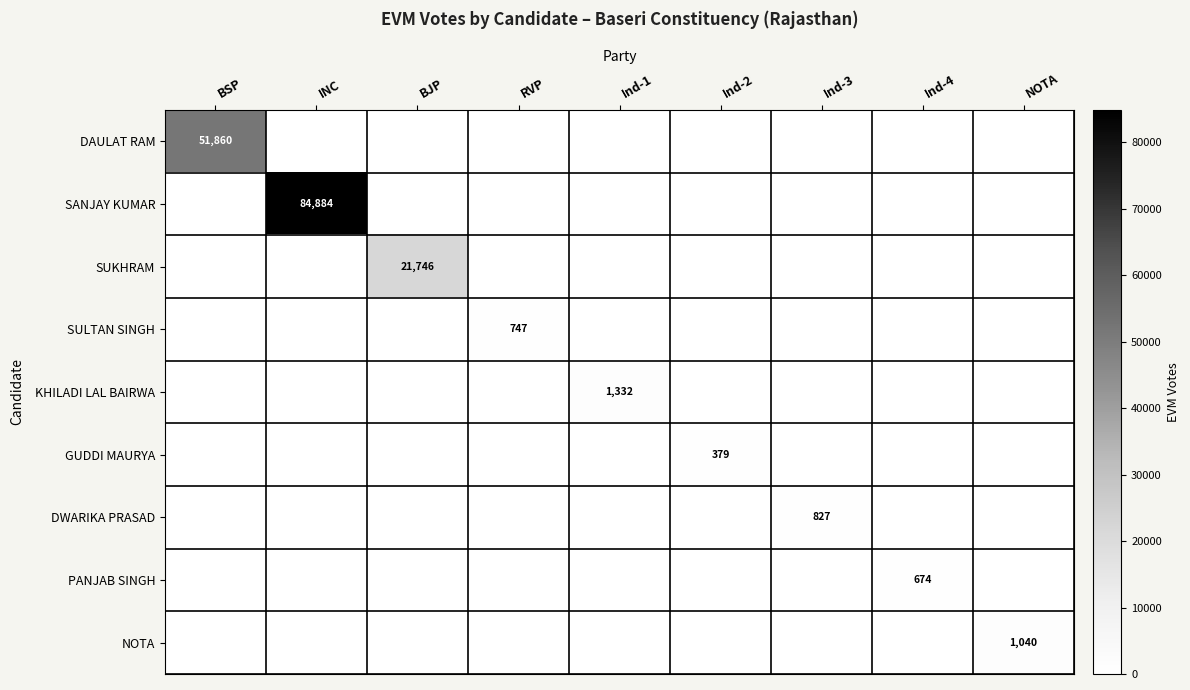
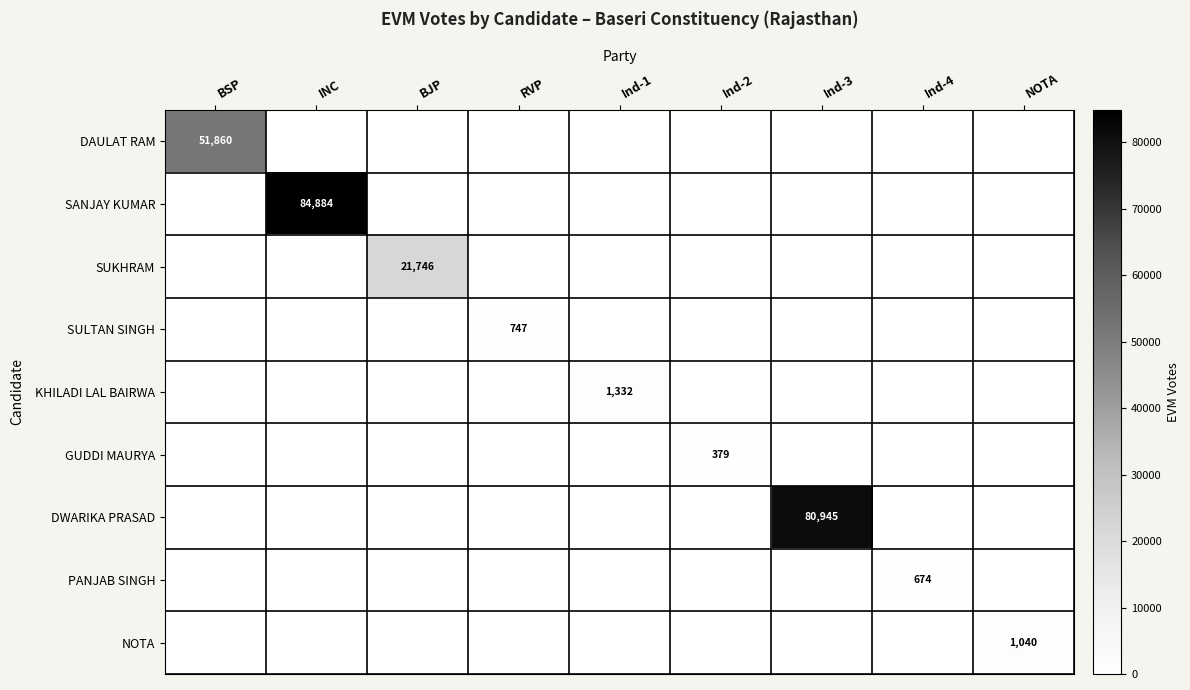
  {
    "DAULAT RAM": {
      "BSP": "51,860"
    },
    "SANJAY KUMAR": {
      "INC": "84,884"
    },
    "SUKHRAM": {
      "BJP": "21,746"
    },
    "SULTAN SINGH": {
      "RVP": "747"
    },
    "KHILADI LAL BAIRWA": {
      "Ind-1": "1,332"
    },
    "GUDDI MAURYA": {
      "Ind-2": "379"
    },
    "DWARIKA PRASAD": {
-     "Ind-3": "827"
+     "Ind-3": "80,945"
    },
    "PANJAB SINGH": {
      "Ind-4": "674"
    },
    "NOTA": {
      "NOTA": "1,040"
    }
  }
